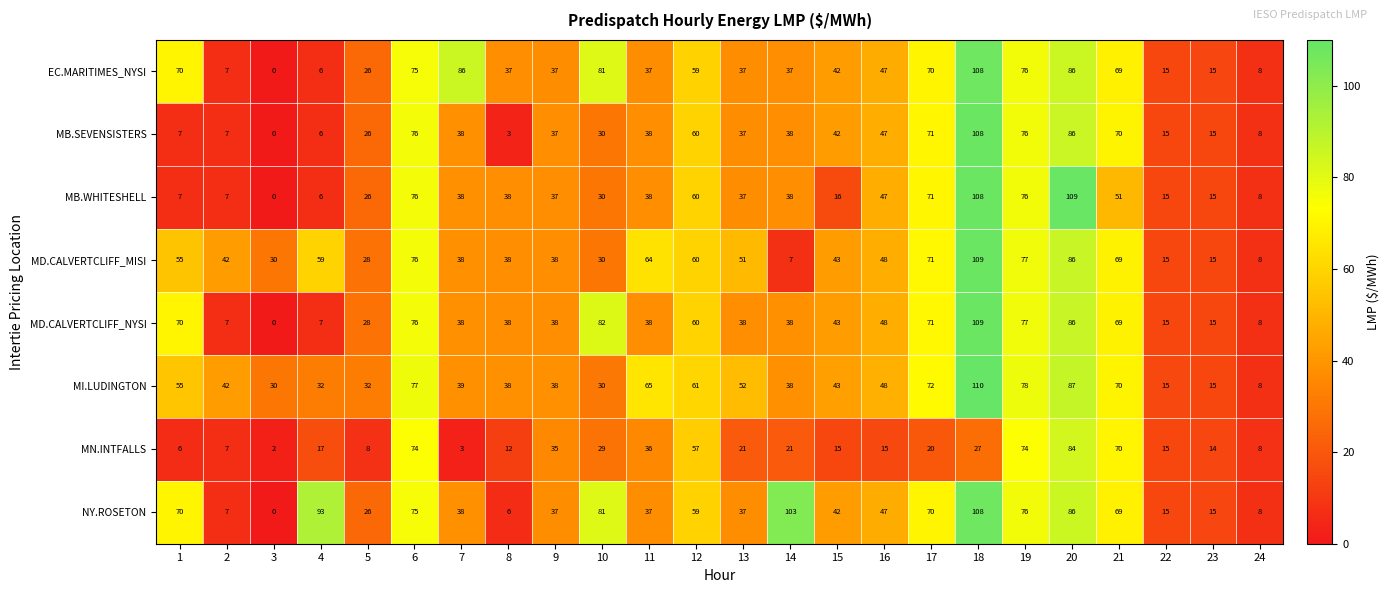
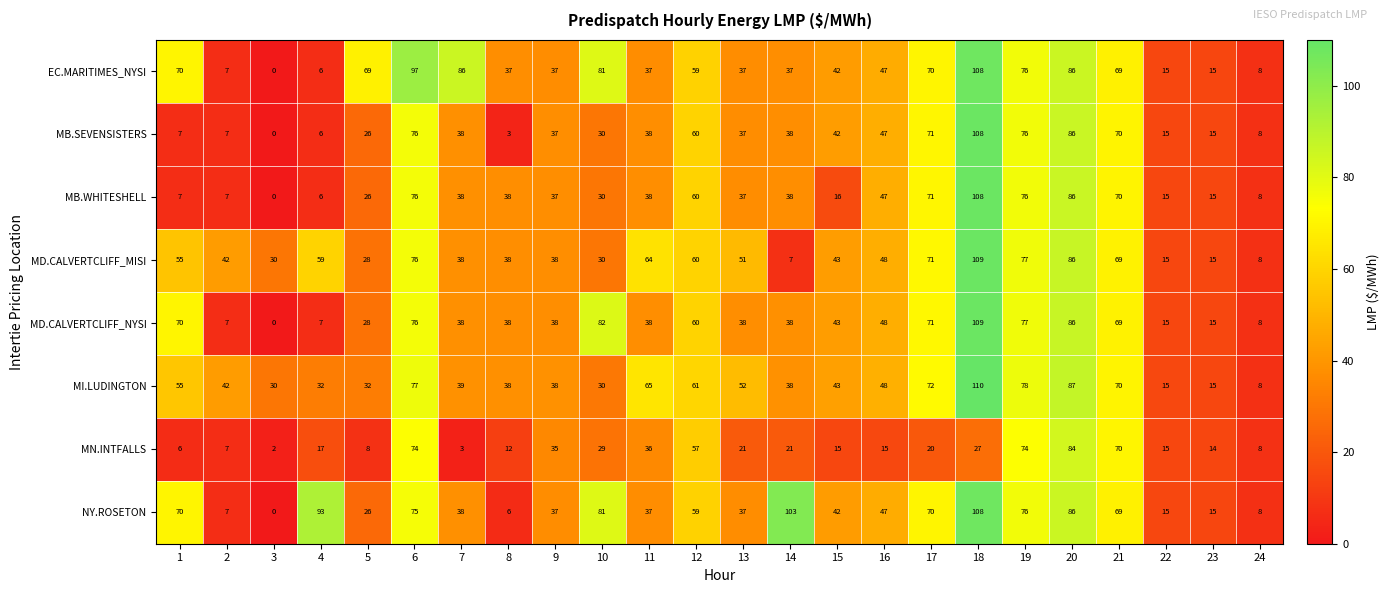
  {
    "EC.MARITIMES_NYSI": {
      "1": 70,
      "2": 7,
      "3": 0,
      "4": 6,
-     "5": 26,
-     "6": 75,
+     "5": 69,
+     "6": 97,
      "7": 86,
      "8": 37,
      "9": 37,
      "10": 81,
      "11": 37,
      "12": 59,
      "13": 37,
      "14": 37,
      "15": 42,
      "16": 47,
      "17": 70,
      "18": 108,
      "19": 76,
      "20": 86,
      "21": 69,
      "22": 15,
      "23": 15,
      "24": 8
    },
    "MB.SEVENSISTERS": {
      "1": 7,
      "2": 7,
      "3": 0,
      "4": 6,
      "5": 26,
      "6": 76,
      "7": 38,
      "8": 3,
      "9": 37,
      "10": 30,
      "11": 38,
      "12": 60,
      "13": 37,
      "14": 38,
      "15": 42,
      "16": 47,
      "17": 71,
      "18": 108,
      "19": 76,
      "20": 86,
      "21": 70,
      "22": 15,
      "23": 15,
      "24": 8
    },
    "MB.WHITESHELL": {
      "1": 7,
      "2": 7,
      "3": 0,
      "4": 6,
      "5": 26,
      "6": 76,
      "7": 38,
      "8": 38,
      "9": 37,
      "10": 30,
      "11": 38,
      "12": 60,
      "13": 37,
      "14": 38,
      "15": 16,
      "16": 47,
      "17": 71,
      "18": 108,
      "19": 76,
-     "20": 109,
-     "21": 51,
+     "20": 86,
+     "21": 70,
      "22": 15,
      "23": 15,
      "24": 8
    },
    "MD.CALVERTCLIFF_MISI": {
      "1": 55,
      "2": 42,
      "3": 30,
      "4": 59,
      "5": 28,
      "6": 76,
      "7": 38,
      "8": 38,
      "9": 38,
      "10": 30,
      "11": 64,
      "12": 60,
      "13": 51,
      "14": 7,
      "15": 43,
      "16": 48,
      "17": 71,
      "18": 109,
      "19": 77,
      "20": 86,
      "21": 69,
      "22": 15,
      "23": 15,
      "24": 8
    },
    "MD.CALVERTCLIFF_NYSI": {
      "1": 70,
      "2": 7,
      "3": 0,
      "4": 7,
      "5": 28,
      "6": 76,
      "7": 38,
      "8": 38,
      "9": 38,
      "10": 82,
      "11": 38,
      "12": 60,
      "13": 38,
      "14": 38,
      "15": 43,
      "16": 48,
      "17": 71,
      "18": 109,
      "19": 77,
      "20": 86,
      "21": 69,
      "22": 15,
      "23": 15,
      "24": 8
    },
    "MI.LUDINGTON": {
      "1": 55,
      "2": 42,
      "3": 30,
      "4": 32,
      "5": 32,
      "6": 77,
      "7": 39,
      "8": 38,
      "9": 38,
      "10": 30,
      "11": 65,
      "12": 61,
      "13": 52,
      "14": 38,
      "15": 43,
      "16": 48,
      "17": 72,
      "18": 110,
      "19": 78,
      "20": 87,
      "21": 70,
      "22": 15,
      "23": 15,
      "24": 8
    },
    "MN.INTFALLS": {
      "1": 6,
      "2": 7,
      "3": 2,
      "4": 17,
      "5": 8,
      "6": 74,
      "7": 3,
      "8": 12,
      "9": 35,
      "10": 29,
      "11": 36,
      "12": 57,
      "13": 21,
      "14": 21,
      "15": 15,
      "16": 15,
      "17": 20,
      "18": 27,
      "19": 74,
      "20": 84,
      "21": 70,
      "22": 15,
      "23": 14,
      "24": 8
    },
    "NY.ROSETON": {
      "1": 70,
      "2": 7,
      "3": 0,
      "4": 93,
      "5": 26,
      "6": 75,
      "7": 38,
      "8": 6,
      "9": 37,
      "10": 81,
      "11": 37,
      "12": 59,
      "13": 37,
      "14": 103,
      "15": 42,
      "16": 47,
      "17": 70,
      "18": 108,
      "19": 76,
      "20": 86,
      "21": 69,
      "22": 15,
      "23": 15,
      "24": 8
    }
  }
